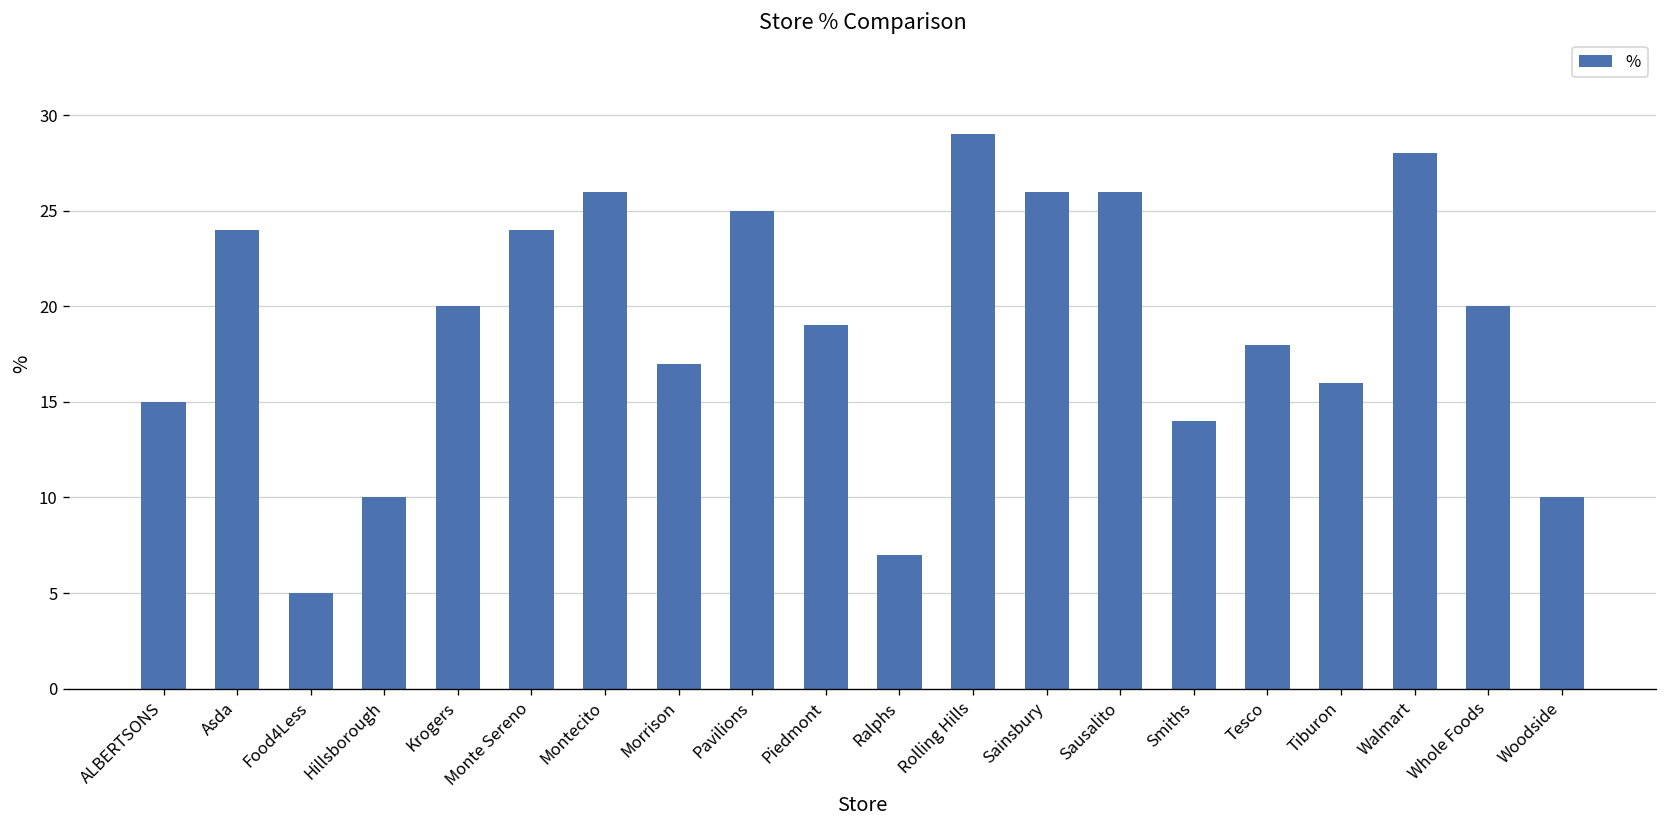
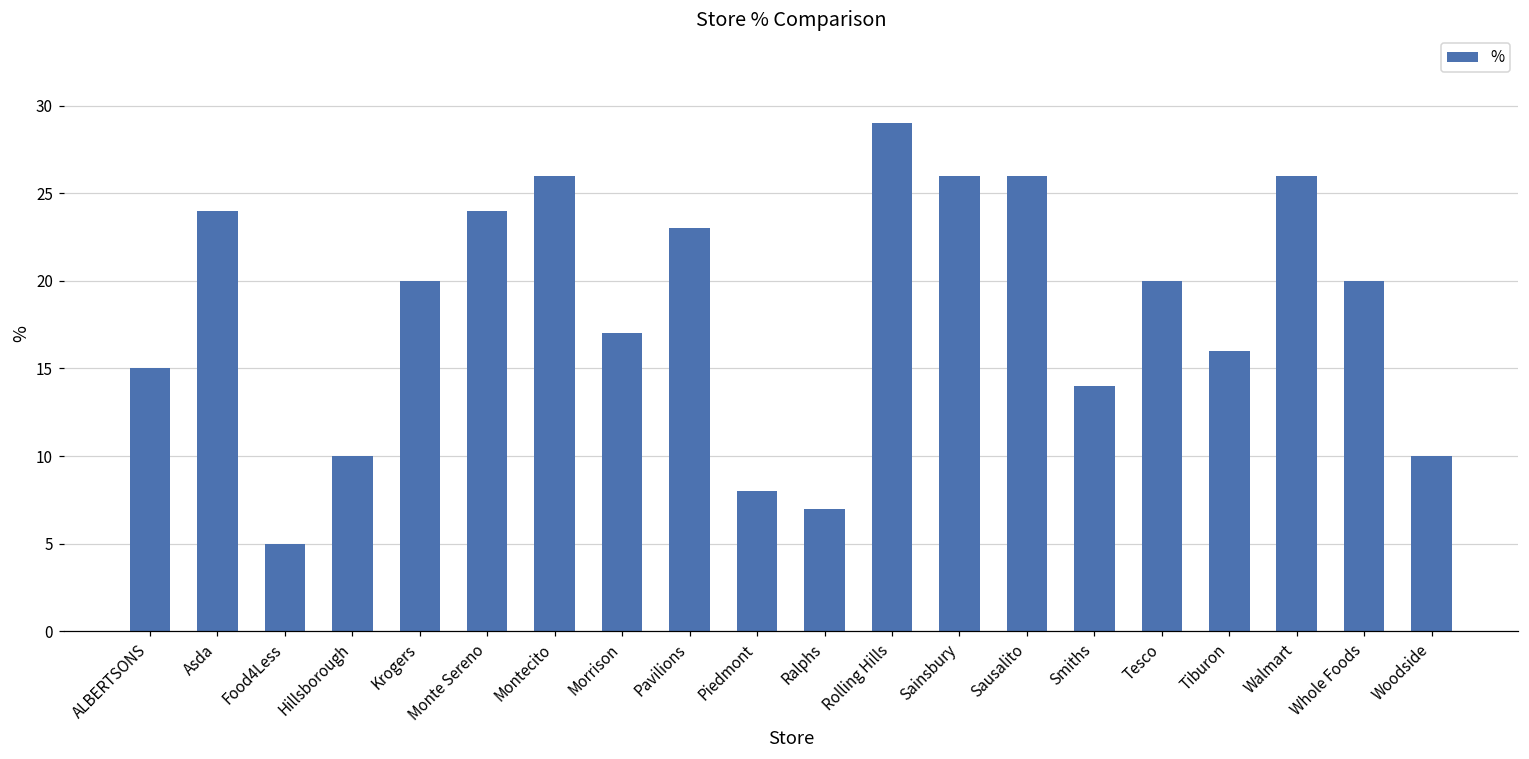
  {
    "ALBERTSONS": 15,
    "Asda": 24,
    "Food4Less": 5,
    "Hillsborough": 10,
    "Krogers": 20,
    "Monte Sereno": 24,
    "Montecito": 26,
    "Morrison": 17,
-   "Pavilions": 25,
-   "Piedmont": 19,
+   "Pavilions": 23,
+   "Piedmont": 8,
    "Ralphs": 7,
    "Rolling Hills": 29,
    "Sainsbury": 26,
    "Sausalito": 26,
    "Smiths": 14,
-   "Tesco": 18,
+   "Tesco": 20,
    "Tiburon": 16,
-   "Walmart": 28,
+   "Walmart": 26,
    "Whole Foods": 20,
    "Woodside": 10
  }
